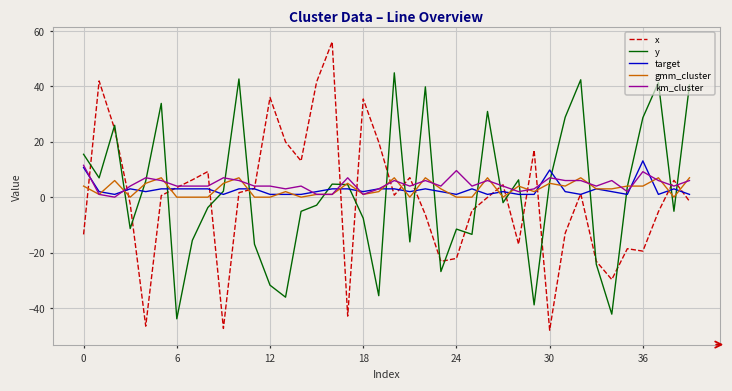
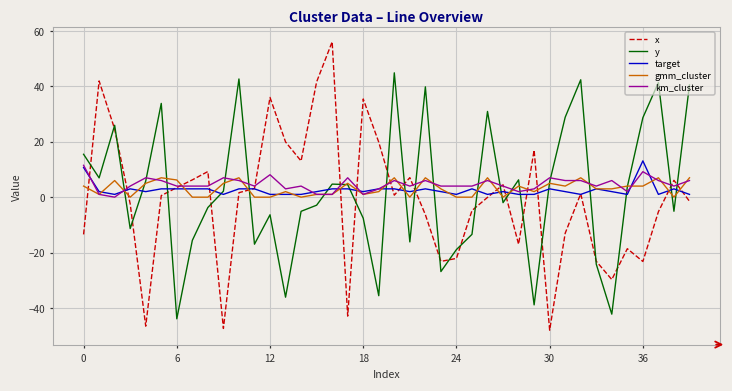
  {
    "x": {
      "0": -13,
      "12": 36,
      "18": 35,
      "24": -22,
      "30": -48,
-     "36": -19
+     "36": -23
    },
    "y": {
      "0": 15,
      "6": -44,
-     "12": -32,
+     "12": -6,
      "18": -8,
-     "24": -12,
+     "24": -19,
      "36": 29
    },
    "target": {
-     "30": 10,
+     "30": 3,
      "36": 13
    },
    "gmm_cluster": {
      "0": 4,
-     "6": 0,
+     "6": 6,
      "36": 4
    },
    "km_cluster": {
-     "12": 4,
-     "24": 10,
+     "12": 8,
+     "24": 4,
      "30": 7,
      "36": 9
    }
  }
